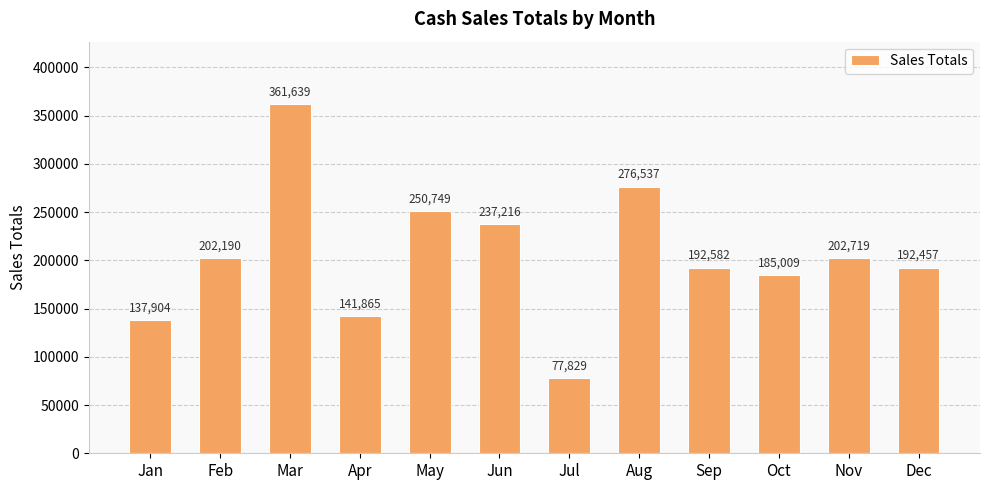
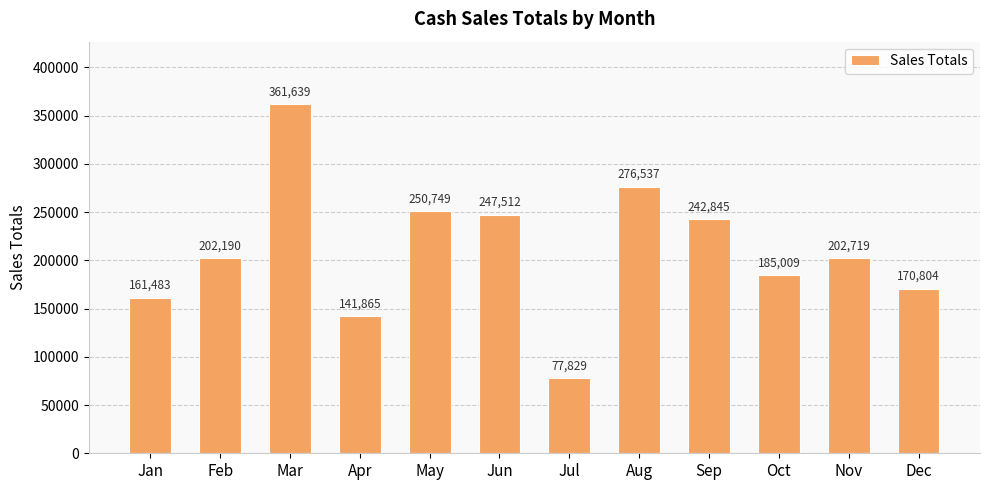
  {
-   "Jan": "137,904",
+   "Jan": "161,483",
    "Feb": "202,190",
    "Mar": "361,639",
    "Apr": "141,865",
    "May": "250,749",
-   "Jun": "237,216",
+   "Jun": "247,512",
    "Jul": "77,829",
    "Aug": "276,537",
-   "Sep": "192,582",
+   "Sep": "242,845",
    "Oct": "185,009",
    "Nov": "202,719",
-   "Dec": "192,457"
+   "Dec": "170,804"
  }
